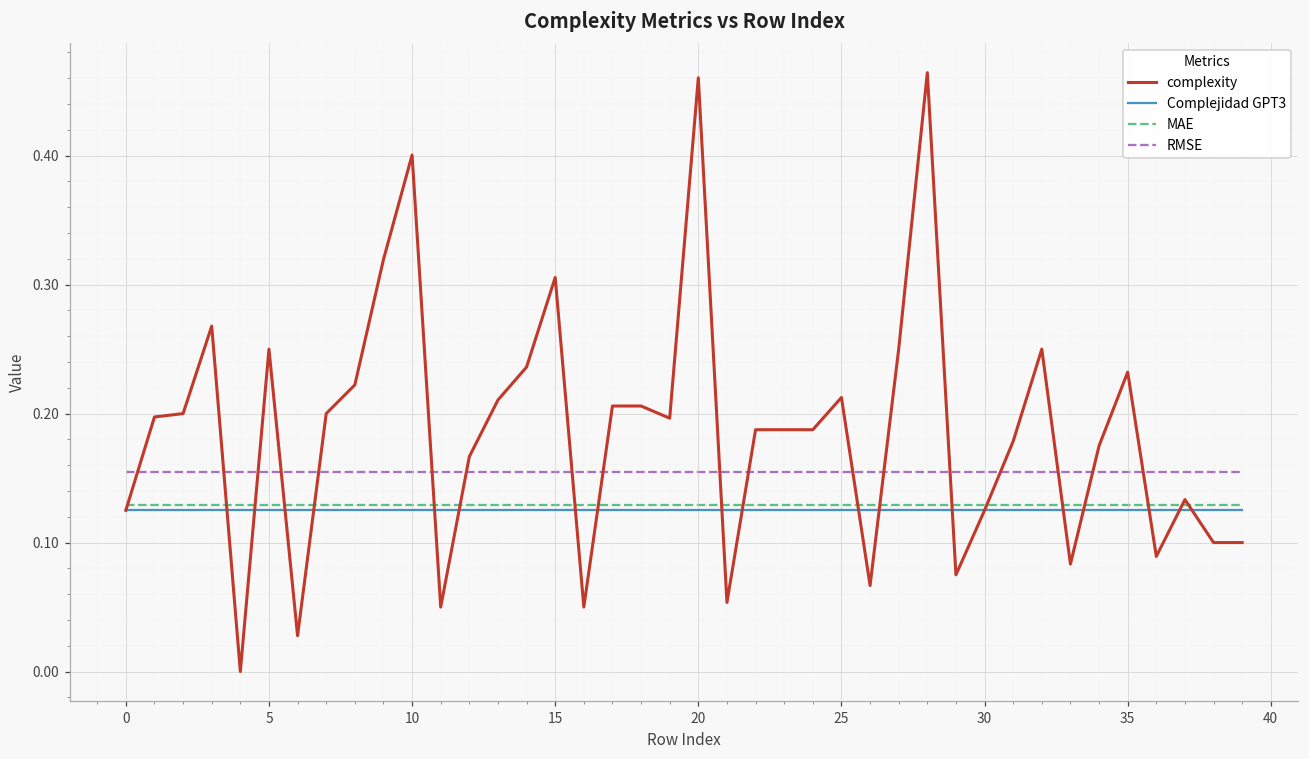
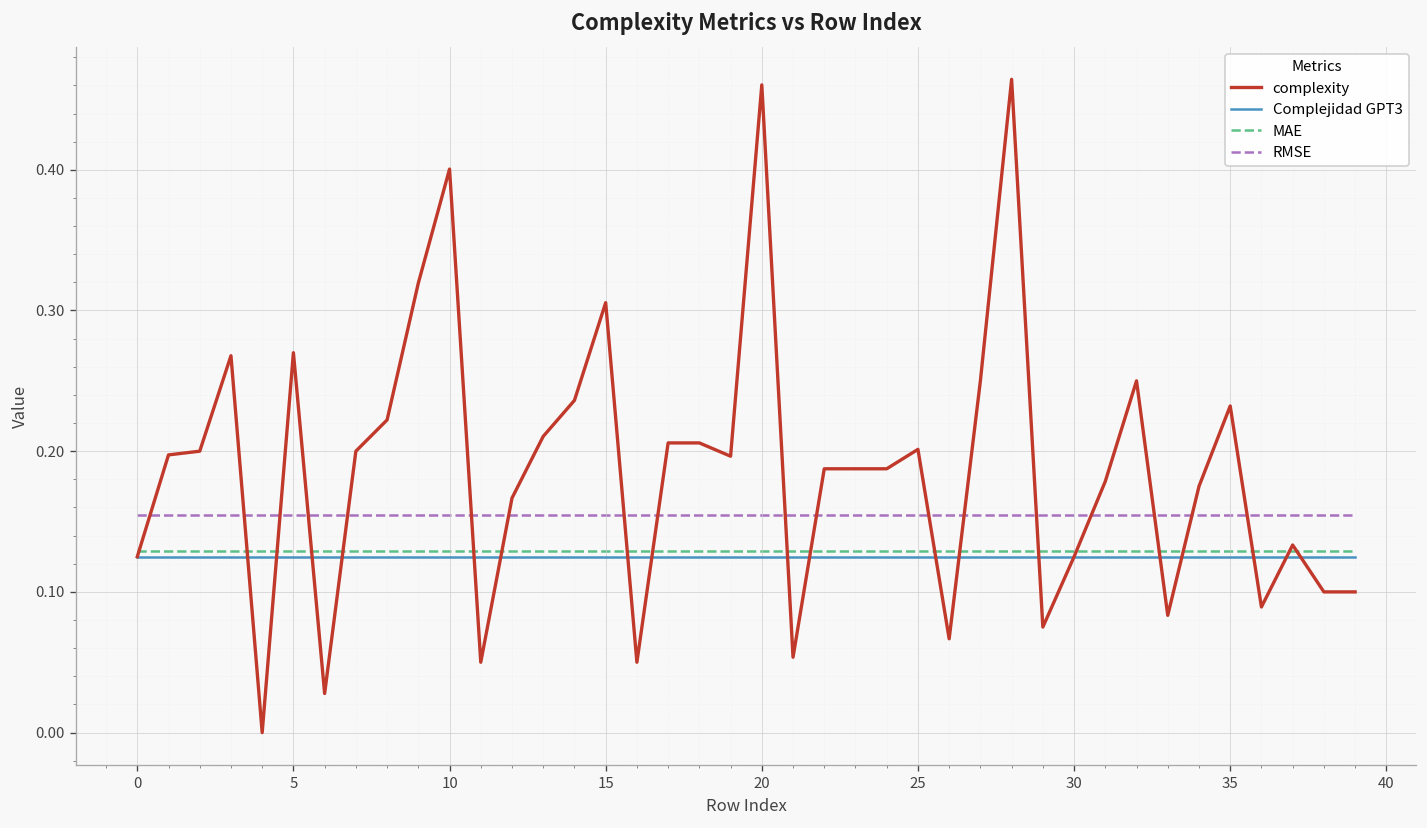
  {
    "complexity": {
-     "5": 0.25,
+     "5": 0.27,
      "10": 0.401,
      "15": 0.306,
      "20": 0.460,
-     "25": 0.213,
+     "25": 0.201,
      "35": 0.232
    },
    "Complejidad GPT3": {
      "5": 0.125,
      "10": 0.125,
      "15": 0.125,
      "20": 0.125,
      "25": 0.125,
      "35": 0.125
    },
    "MAE": {
      "0": 0.129,
      "5": 0.129,
      "10": 0.129,
      "15": 0.129,
      "20": 0.129,
      "25": 0.129,
      "30": 0.129,
      "35": 0.129
    },
    "RMSE": {
      "0": 0.155,
      "5": 0.155,
      "10": 0.155,
      "15": 0.155,
      "20": 0.155,
      "25": 0.155,
      "30": 0.155,
      "35": 0.155
    }
  }
